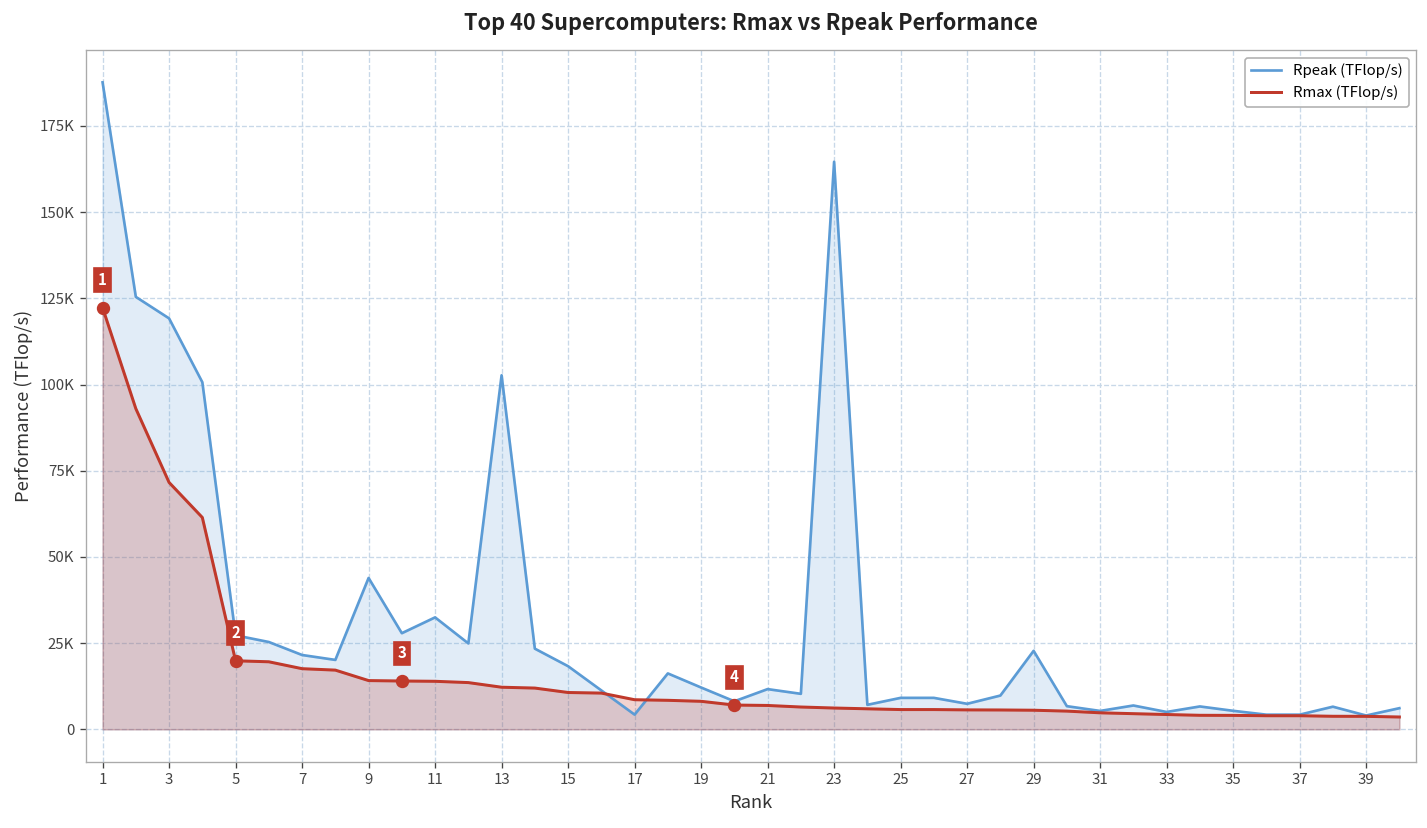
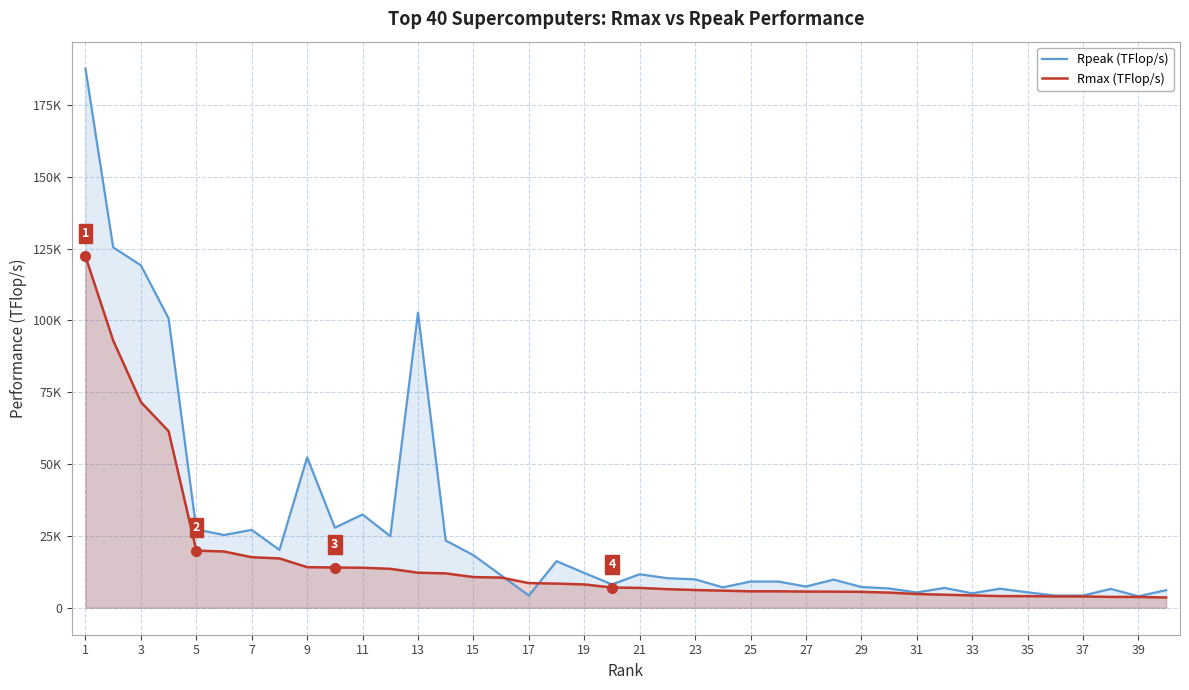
  {
    "Rpeak (TFlop/s)": {
      "1": 188000,
      "3": 119000,
-     "7": 22000,
-     "9": 44000,
+     "7": 27000,
+     "9": 52000,
      "11": 32000,
      "13": 103000,
      "15": 18000,
      "17": 4000,
      "19": 12000,
      "21": 12000,
-     "23": 165000,
+     "23": 10000,
      "25": 9000,
      "27": 7000,
-     "29": 23000,
+     "29": 7000,
      "35": 5000
    }
  }
